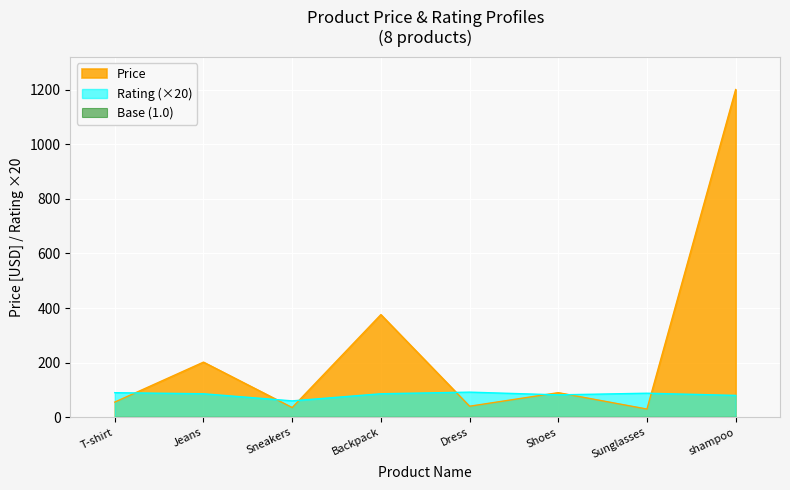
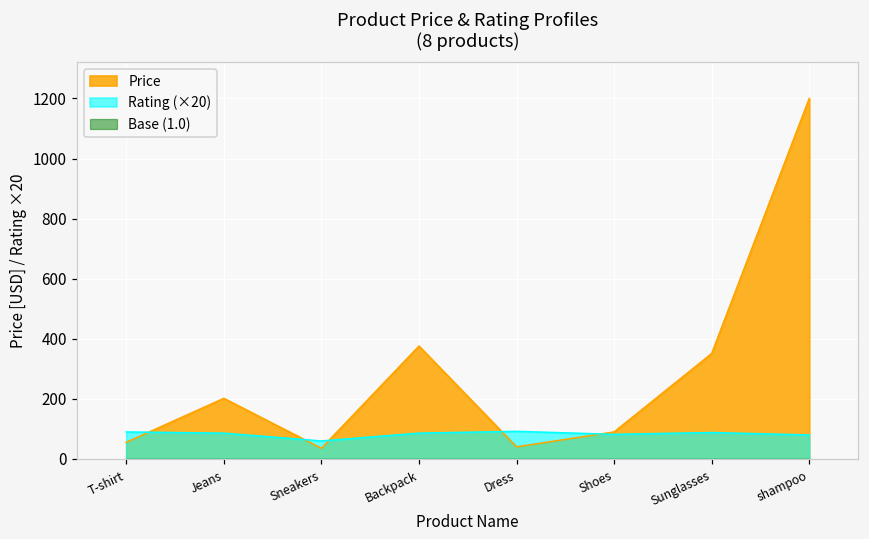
  {
    "Price": {
      "T-shirt": 60,
      "Jeans": 200,
      "Sneakers": 40,
      "Backpack": 380,
      "Dress": 40,
-     "Sunglasses": 30,
+     "Sunglasses": 350,
      "shampoo": 1200
    },
    "Rating (×20)": {
      "T-shirt": 90,
      "Jeans": 90,
      "Sneakers": 60,
      "Backpack": 90,
      "Dress": 90,
      "Sunglasses": 90,
      "shampoo": 80
    },
    "Base (1.0)": {
      "T-shirt": 0,
      "Jeans": 0,
      "Sneakers": 0,
      "Backpack": 0,
      "Dress": 0,
      "Shoes": 0,
      "Sunglasses": 0,
      "shampoo": 0
    }
  }
